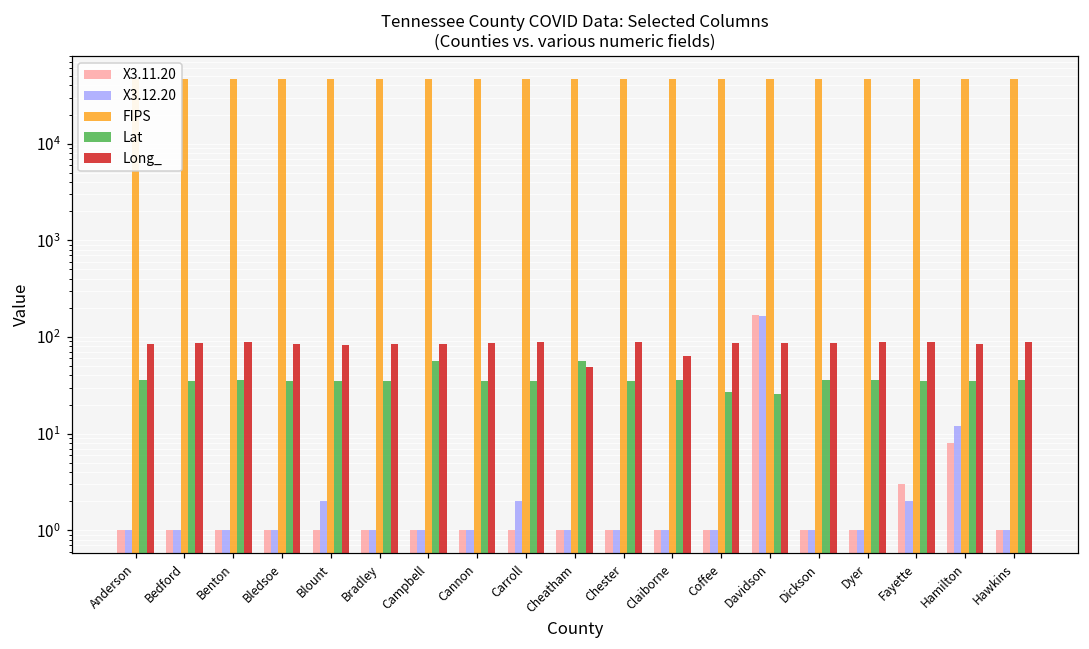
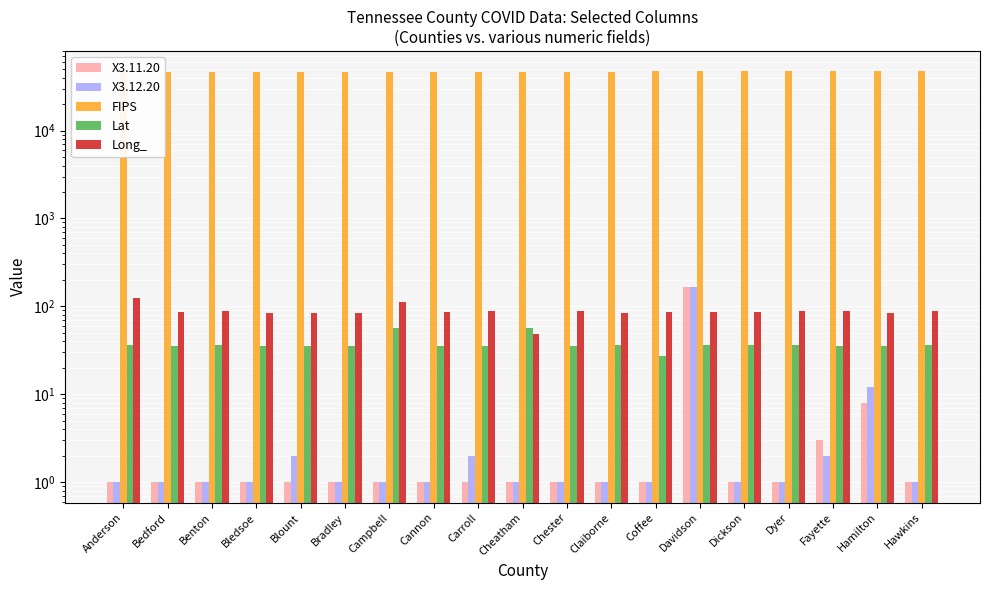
  {
    "X3.11.20": {
      "Anderson": 1,
      "Bedford": 1,
      "Benton": 1,
      "Bledsoe": 1,
      "Blount": 1,
      "Bradley": 1,
      "Campbell": 1,
      "Cannon": 1,
      "Carroll": 1,
      "Cheatham": 1,
      "Chester": 1,
      "Claiborne": 1,
      "Coffee": 1,
      "Davidson": 170,
      "Dickson": 1,
      "Dyer": 1,
      "Fayette": 3,
      "Hamilton": 8,
      "Hawkins": 1
    },
    "X3.12.20": {
      "Anderson": 1,
      "Bedford": 1,
      "Benton": 1,
      "Bledsoe": 1,
      "Blount": 2,
      "Bradley": 1,
      "Campbell": 1,
      "Cannon": 1,
      "Carroll": 2,
      "Cheatham": 1,
      "Chester": 1,
      "Claiborne": 1,
      "Coffee": 1,
      "Davidson": 160,
      "Dickson": 1,
      "Dyer": 1,
      "Fayette": 2,
      "Hamilton": 12,
      "Hawkins": 1
    },
    "FIPS": {
      "Bedford": 50000,
      "Benton": 50000,
      "Bledsoe": 50000,
      "Blount": 50000,
      "Bradley": 50000,
      "Campbell": 50000,
      "Cannon": 50000,
      "Carroll": 50000,
      "Cheatham": 50000,
      "Chester": 50000,
      "Claiborne": 50000,
      "Coffee": 50000,
      "Davidson": 50000,
      "Dickson": 50000,
      "Dyer": 50000,
      "Fayette": 50000,
      "Hamilton": 50000,
      "Hawkins": 50000
    },
    "Lat": {
      "Anderson": 36,
      "Bedford": 35,
      "Benton": 36,
      "Bledsoe": 35,
      "Blount": 35,
      "Bradley": 35,
      "Campbell": 60,
      "Cannon": 35,
      "Carroll": 35,
      "Cheatham": 60,
      "Chester": 35,
      "Claiborne": 36,
      "Coffee": 27,
-     "Davidson": 26,
+     "Davidson": 36,
      "Dickson": 36,
      "Dyer": 36,
      "Fayette": 35,
      "Hamilton": 35,
      "Hawkins": 36
    },
    "Long_": {
-     "Anderson": 80,
+     "Anderson": 120,
      "Bedford": 90,
      "Benton": 90,
      "Bledsoe": 90,
      "Blount": 80,
      "Bradley": 80,
-     "Campbell": 80,
+     "Campbell": 110,
      "Cannon": 90,
      "Carroll": 90,
      "Cheatham": 50,
      "Chester": 90,
-     "Claiborne": 60,
+     "Claiborne": 80,
      "Coffee": 90,
      "Davidson": 90,
      "Dickson": 90,
      "Dyer": 90,
      "Fayette": 90,
      "Hamilton": 90,
      "Hawkins": 90
    }
  }
